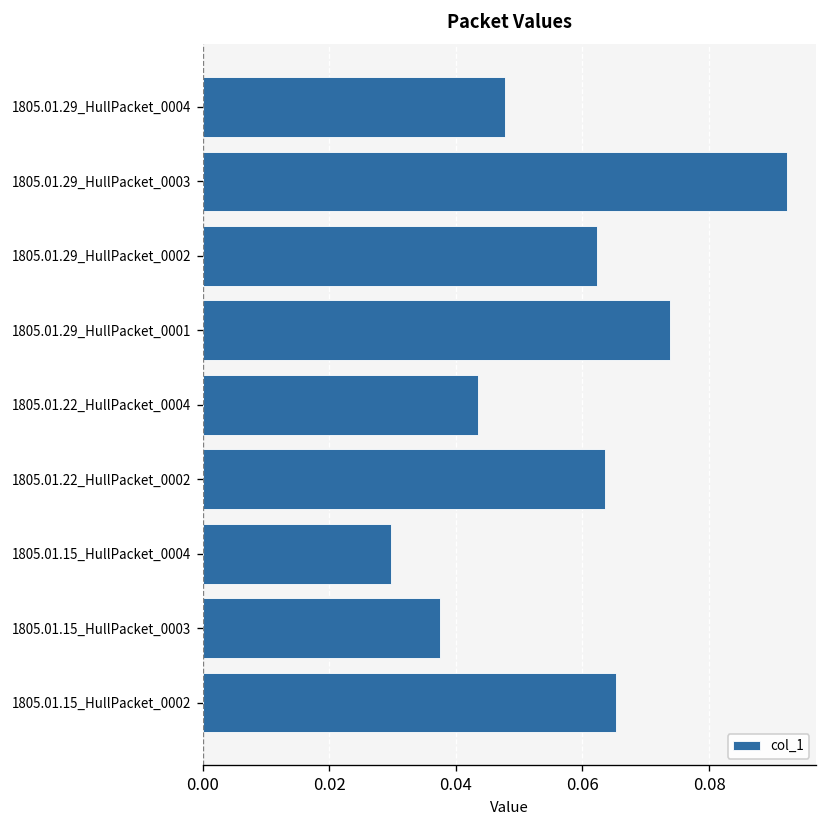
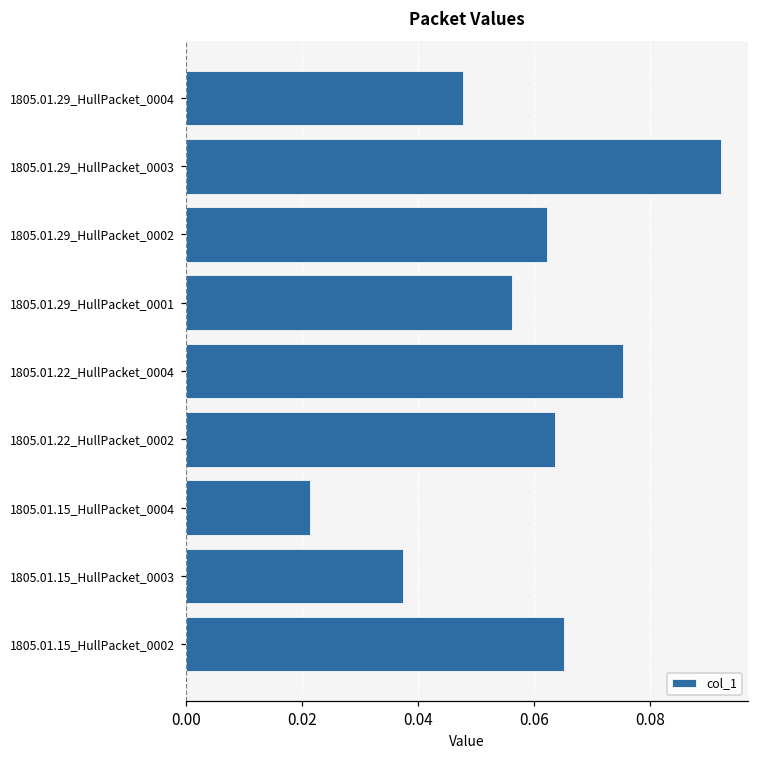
  {
    "1805.01.29_HullPacket_0004": 0.048,
    "1805.01.29_HullPacket_0003": 0.092,
    "1805.01.29_HullPacket_0002": 0.062,
-   "1805.01.29_HullPacket_0001": 0.074,
-   "1805.01.22_HullPacket_0004": 0.044,
+   "1805.01.29_HullPacket_0001": 0.056,
+   "1805.01.22_HullPacket_0004": 0.075,
    "1805.01.22_HullPacket_0002": 0.064,
-   "1805.01.15_HullPacket_0004": 0.030,
+   "1805.01.15_HullPacket_0004": 0.021,
    "1805.01.15_HullPacket_0003": 0.037,
    "1805.01.15_HullPacket_0002": 0.065
  }
